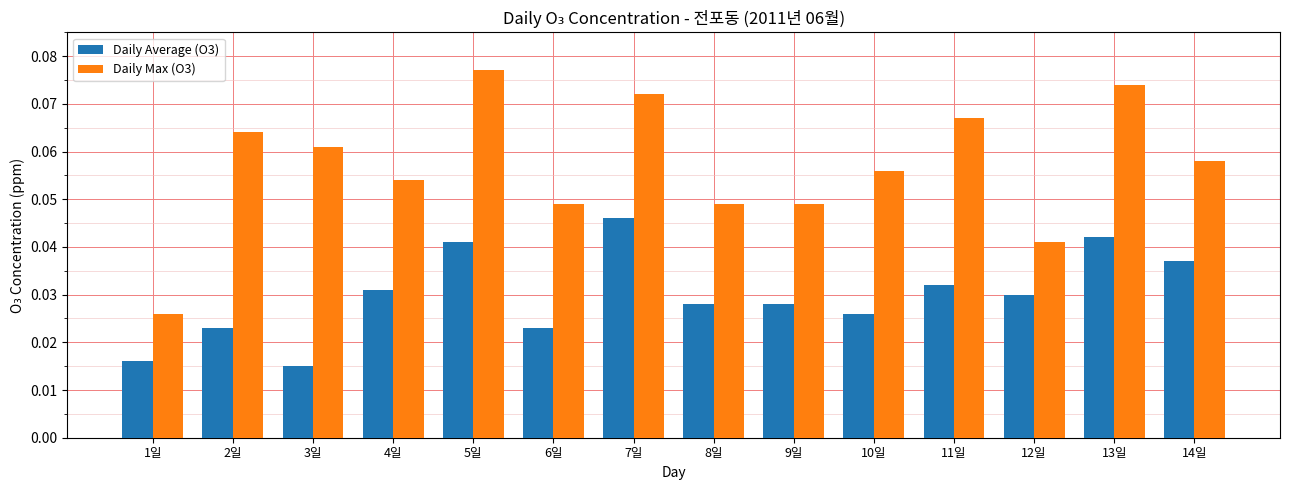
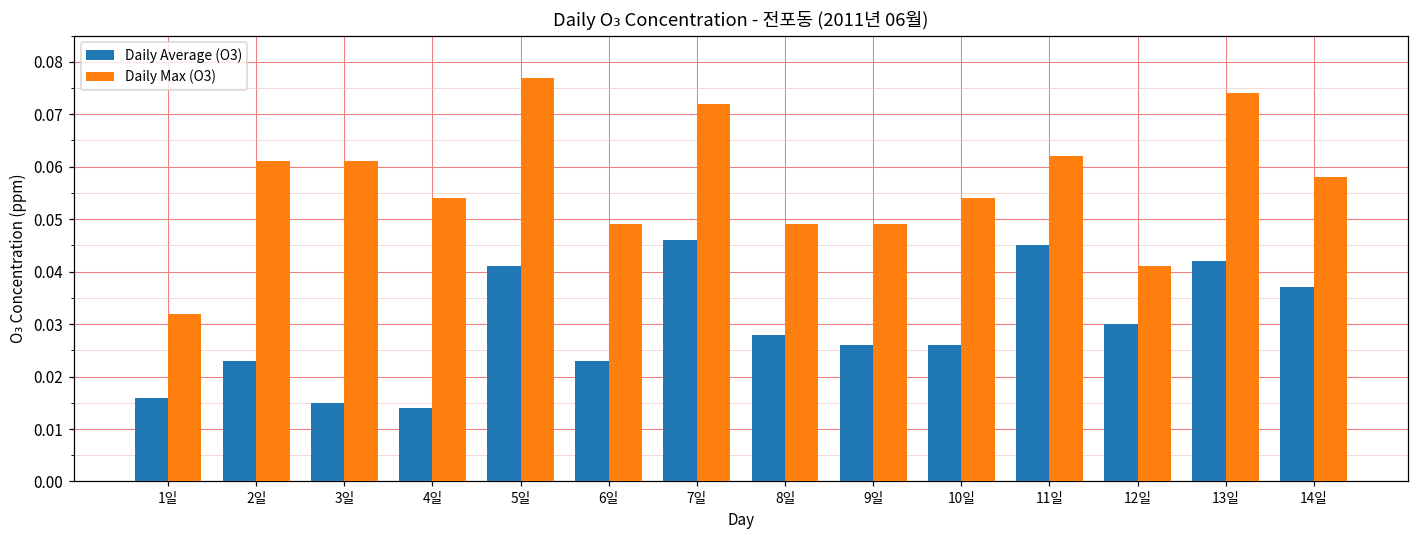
  {
    "Daily Average (O3)": {
      "1일": 0.016,
      "2일": 0.023,
      "3일": 0.015,
-     "4일": 0.031,
+     "4일": 0.014,
      "5일": 0.041,
      "6일": 0.023,
      "7일": 0.046,
      "8일": 0.028,
-     "9일": 0.028,
+     "9일": 0.026,
      "10일": 0.026,
-     "11일": 0.032,
+     "11일": 0.045,
      "12일": 0.030,
      "13일": 0.042,
      "14일": 0.037
    },
    "Daily Max (O3)": {
-     "1일": 0.026,
-     "2일": 0.064,
+     "1일": 0.032,
+     "2일": 0.061,
      "3일": 0.061,
      "4일": 0.054,
      "5일": 0.077,
      "6일": 0.049,
      "7일": 0.072,
      "8일": 0.049,
      "9일": 0.049,
-     "10일": 0.056,
-     "11일": 0.067,
+     "10일": 0.054,
+     "11일": 0.062,
      "12일": 0.041,
      "13일": 0.074,
      "14일": 0.058
    }
  }
